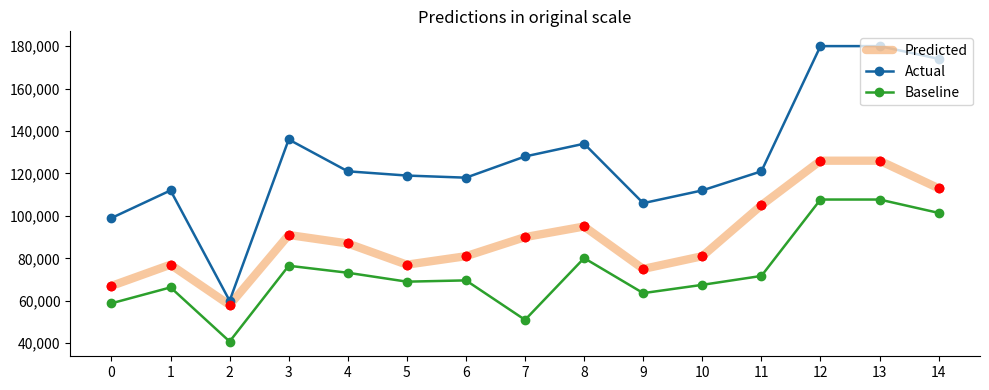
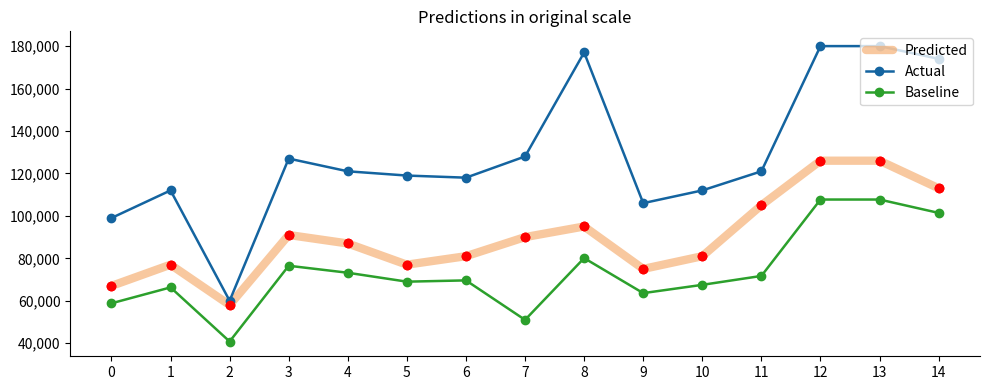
  {
    "Actual": {
      "0": "99,000",
      "1": "112,000",
      "2": "60,000",
-     "3": "136,000",
+     "3": "127,000",
      "4": "121,000",
      "5": "119,000",
      "6": "118,000",
      "7": "128,000",
-     "8": "134,000",
+     "8": "177,000",
      "9": "106,000",
      "10": "112,000",
      "11": "121,000",
      "12": "180,000"
    },
    "Baseline": {
      "0": "59,000",
      "1": "66,000",
      "2": "41,000",
      "3": "77,000",
      "4": "73,000",
      "5": "69,000",
      "6": "70,000",
      "7": "51,000",
      "8": "80,000",
      "9": "64,000",
      "10": "68,000",
      "11": "72,000",
      "12": "108,000",
      "13": "108,000",
      "14": "101,000"
    }
  }
